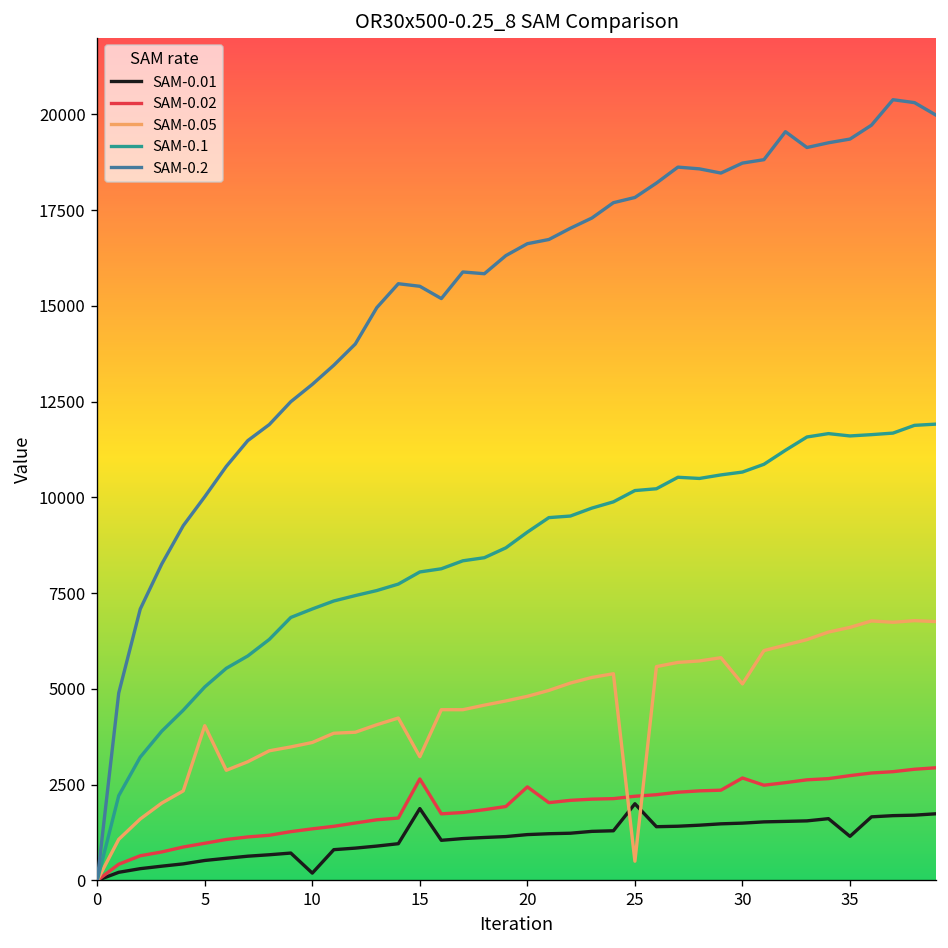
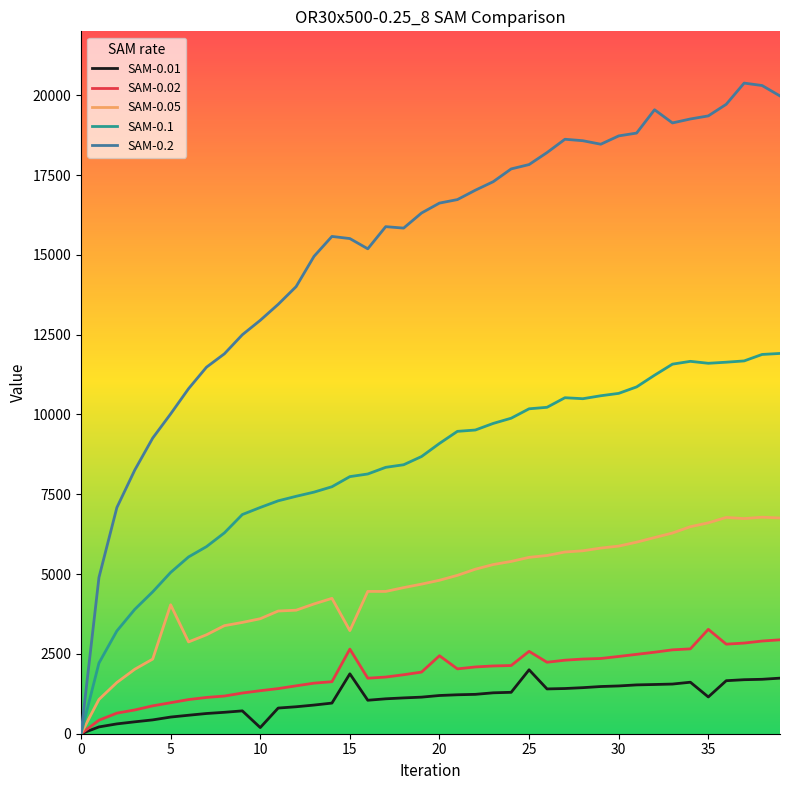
  {
    "SAM-0.01": {
      "5": 500,
      "10": 200,
      "15": 1900,
      "20": 1200,
      "25": 2000,
      "30": 1500,
      "35": 1200
    },
    "SAM-0.02": {
      "5": 1000,
      "10": 1300,
      "15": 2600,
      "20": 2400,
-     "25": 2200,
-     "30": 2700,
-     "35": 2700
+     "25": 2600,
+     "30": 2400,
+     "35": 3300
    },
    "SAM-0.05": {
      "5": 4000,
      "10": 3600,
      "15": 3200,
      "20": 4800,
-     "25": 500,
-     "30": 5100,
+     "25": 5500,
+     "30": 5900,
      "35": 6600
    }
  }
